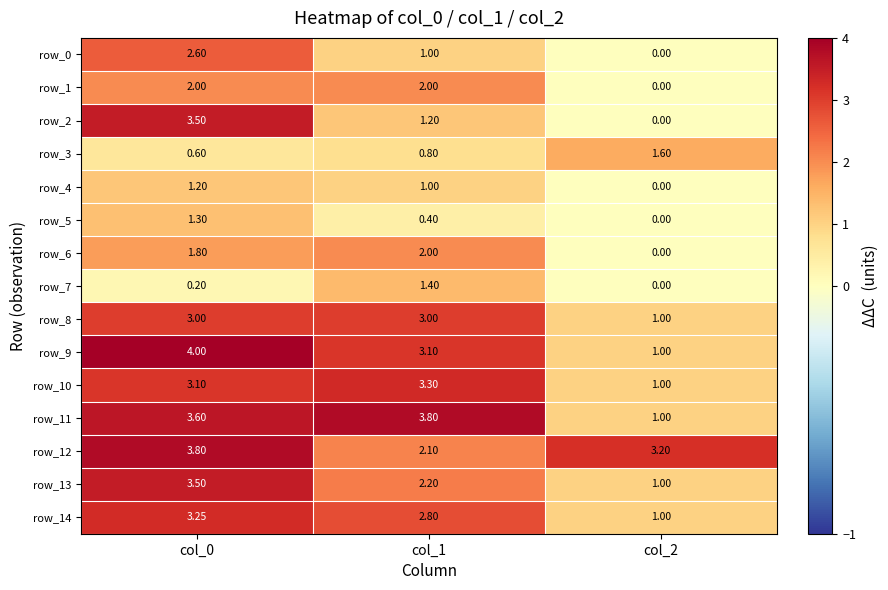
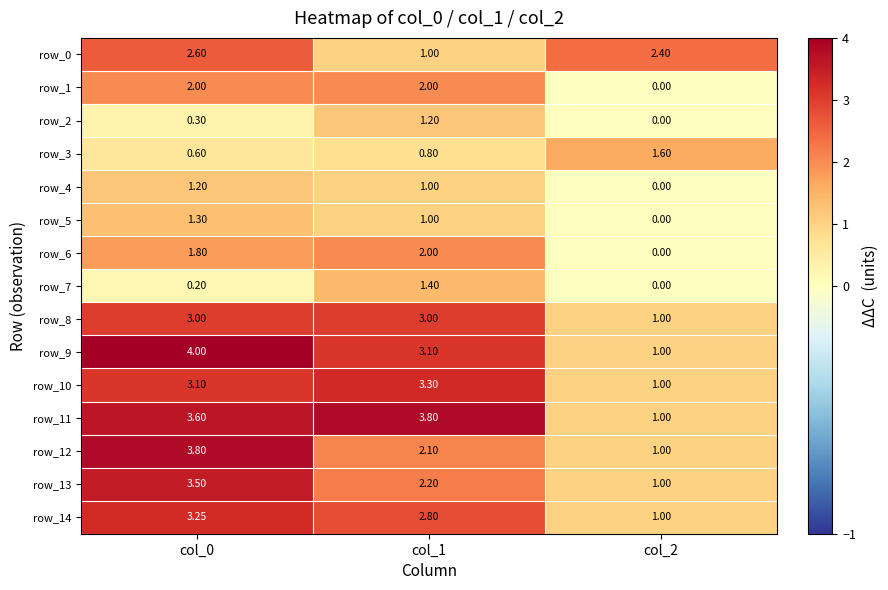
  {
    "row_0": {
      "col_0": 2.60,
      "col_1": 1.00,
-     "col_2": 0.00
+     "col_2": 2.40
    },
    "row_1": {
      "col_0": 2.00,
      "col_1": 2.00,
      "col_2": 0.00
    },
    "row_2": {
-     "col_0": 3.50,
+     "col_0": 0.30,
      "col_1": 1.20,
      "col_2": 0.00
    },
    "row_3": {
      "col_0": 0.60,
      "col_1": 0.80,
      "col_2": 1.60
    },
    "row_4": {
      "col_0": 1.20,
      "col_1": 1.00,
      "col_2": 0.00
    },
    "row_5": {
      "col_0": 1.30,
-     "col_1": 0.40,
+     "col_1": 1.00,
      "col_2": 0.00
    },
    "row_6": {
      "col_0": 1.80,
      "col_1": 2.00,
      "col_2": 0.00
    },
    "row_7": {
      "col_0": 0.20,
      "col_1": 1.40,
      "col_2": 0.00
    },
    "row_8": {
      "col_0": 3.00,
      "col_1": 3.00,
      "col_2": 1.00
    },
    "row_9": {
      "col_0": 4.00,
      "col_1": 3.10,
      "col_2": 1.00
    },
    "row_10": {
      "col_0": 3.10,
      "col_1": 3.30,
      "col_2": 1.00
    },
    "row_11": {
      "col_0": 3.60,
      "col_1": 3.80,
      "col_2": 1.00
    },
    "row_12": {
      "col_0": 3.80,
      "col_1": 2.10,
-     "col_2": 3.20
+     "col_2": 1.00
    },
    "row_13": {
      "col_0": 3.50,
      "col_1": 2.20,
      "col_2": 1.00
    },
    "row_14": {
      "col_0": 3.25,
      "col_1": 2.80,
      "col_2": 1.00
    }
  }
